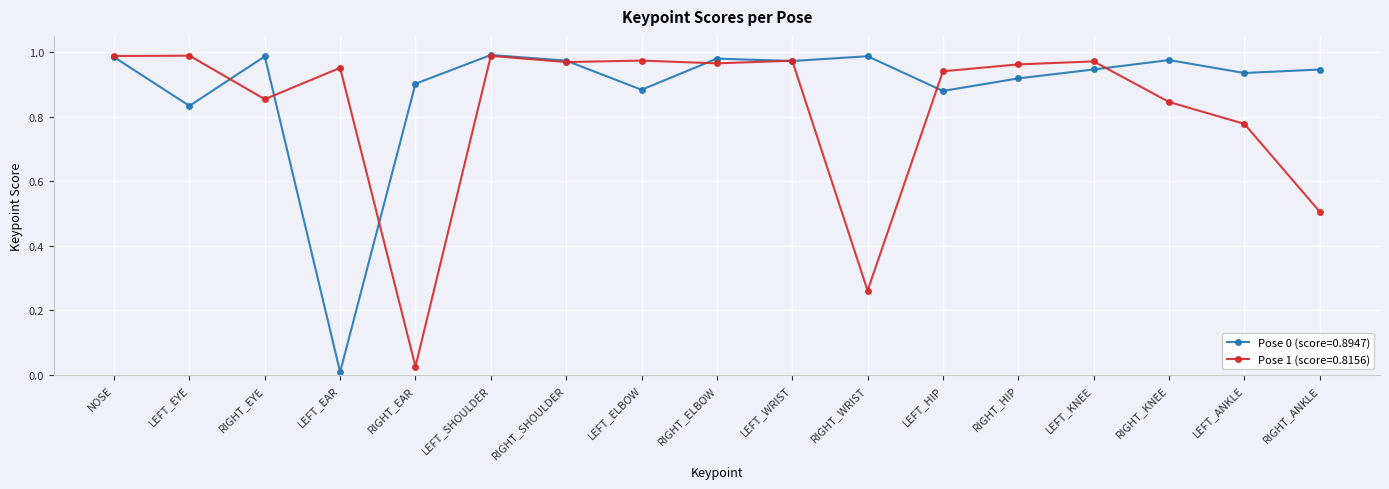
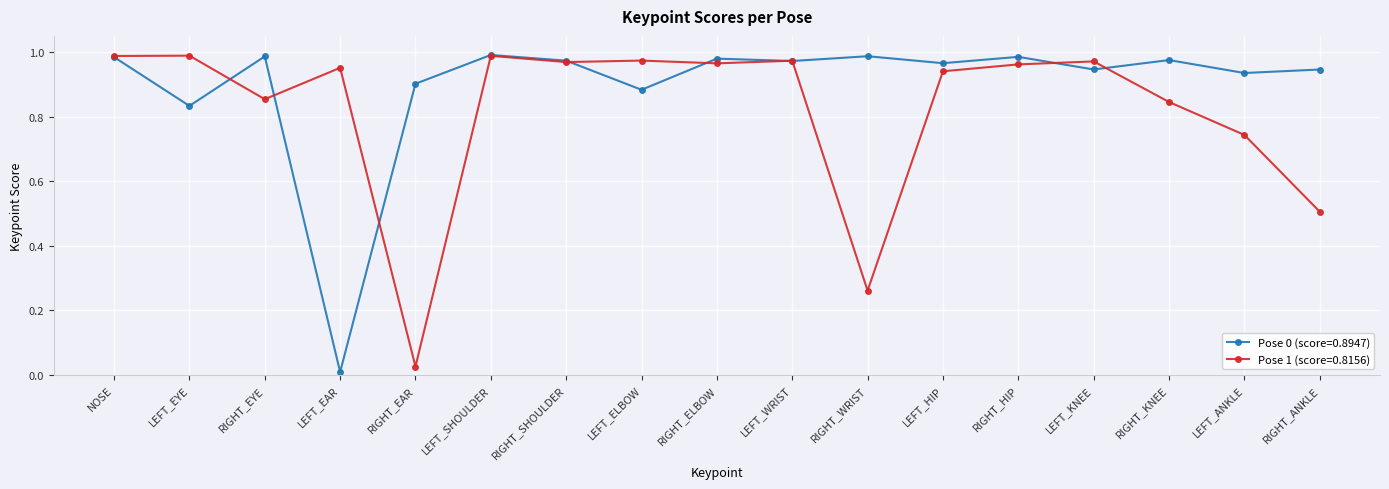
  {
    "Pose 0 (score=0.8947)": {
      "LEFT_EYE": 0.83,
      "RIGHT_EYE": 0.99,
      "LEFT_EAR": 0.01,
      "RIGHT_EAR": 0.90,
      "LEFT_ELBOW": 0.88,
      "RIGHT_ELBOW": 0.98,
      "RIGHT_WRIST": 0.99,
-     "LEFT_HIP": 0.88,
-     "RIGHT_HIP": 0.92,
+     "LEFT_HIP": 0.97,
+     "RIGHT_HIP": 0.99,
      "LEFT_KNEE": 0.95,
      "RIGHT_KNEE": 0.98,
      "LEFT_ANKLE": 0.93,
      "RIGHT_ANKLE": 0.95
    },
    "Pose 1 (score=0.8156)": {
      "LEFT_EYE": 0.99,
      "RIGHT_EYE": 0.85,
      "LEFT_EAR": 0.95,
      "RIGHT_EAR": 0.03,
      "LEFT_ELBOW": 0.97,
      "RIGHT_ELBOW": 0.96,
      "RIGHT_WRIST": 0.26,
      "LEFT_HIP": 0.94,
      "RIGHT_HIP": 0.96,
      "LEFT_KNEE": 0.97,
      "RIGHT_KNEE": 0.85,
-     "LEFT_ANKLE": 0.78,
+     "LEFT_ANKLE": 0.74,
      "RIGHT_ANKLE": 0.51
    }
  }
